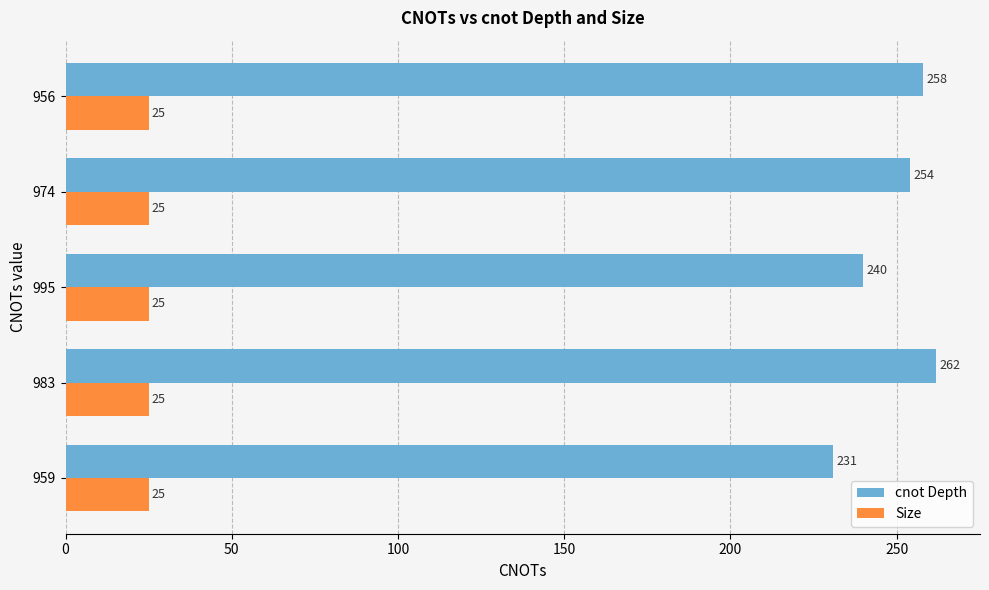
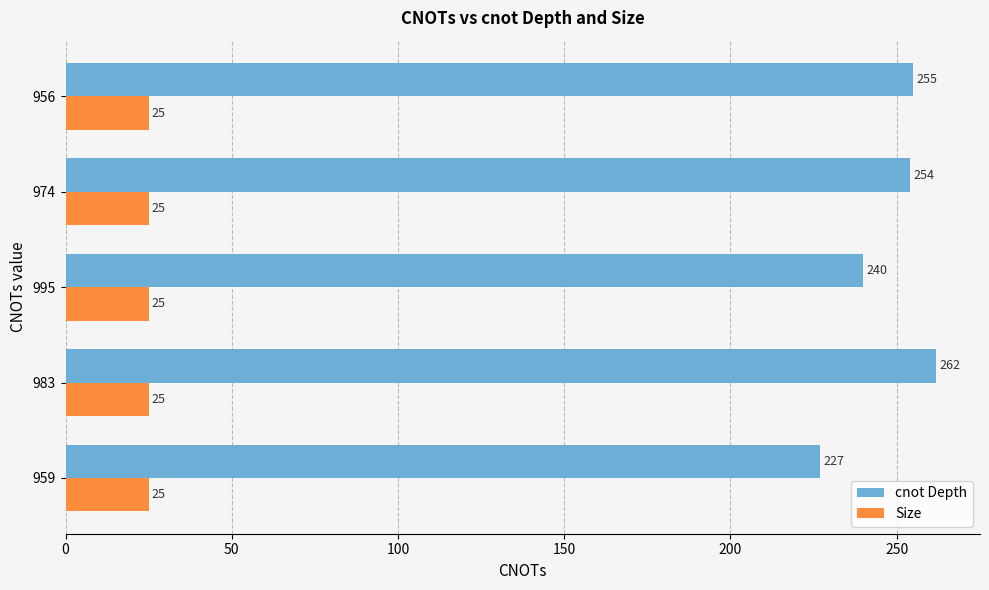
  {
    "cnot Depth": {
-     "956": 258,
+     "956": 255,
      "974": 254,
      "995": 240,
      "983": 262,
-     "959": 231
+     "959": 227
    },
    "Size": {
      "956": 25,
      "974": 25,
      "995": 25,
      "983": 25,
      "959": 25
    }
  }
